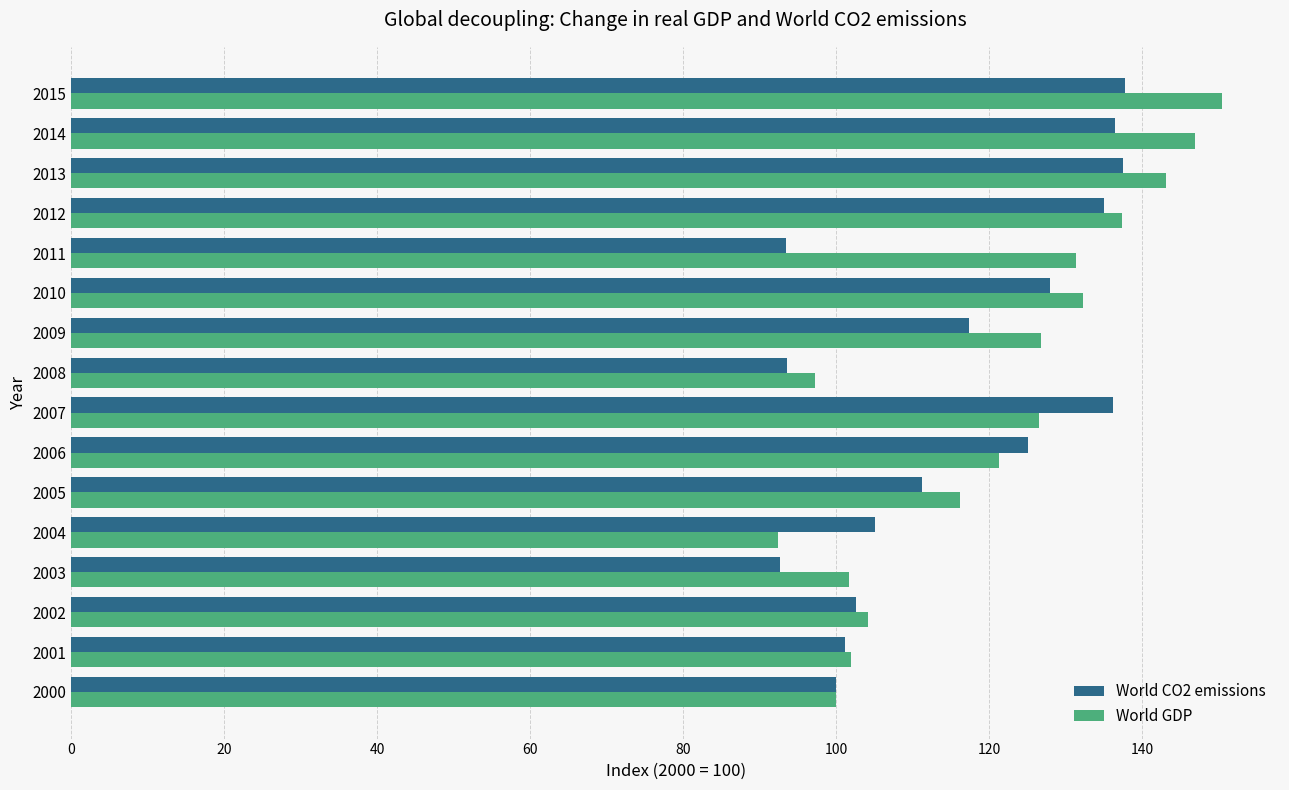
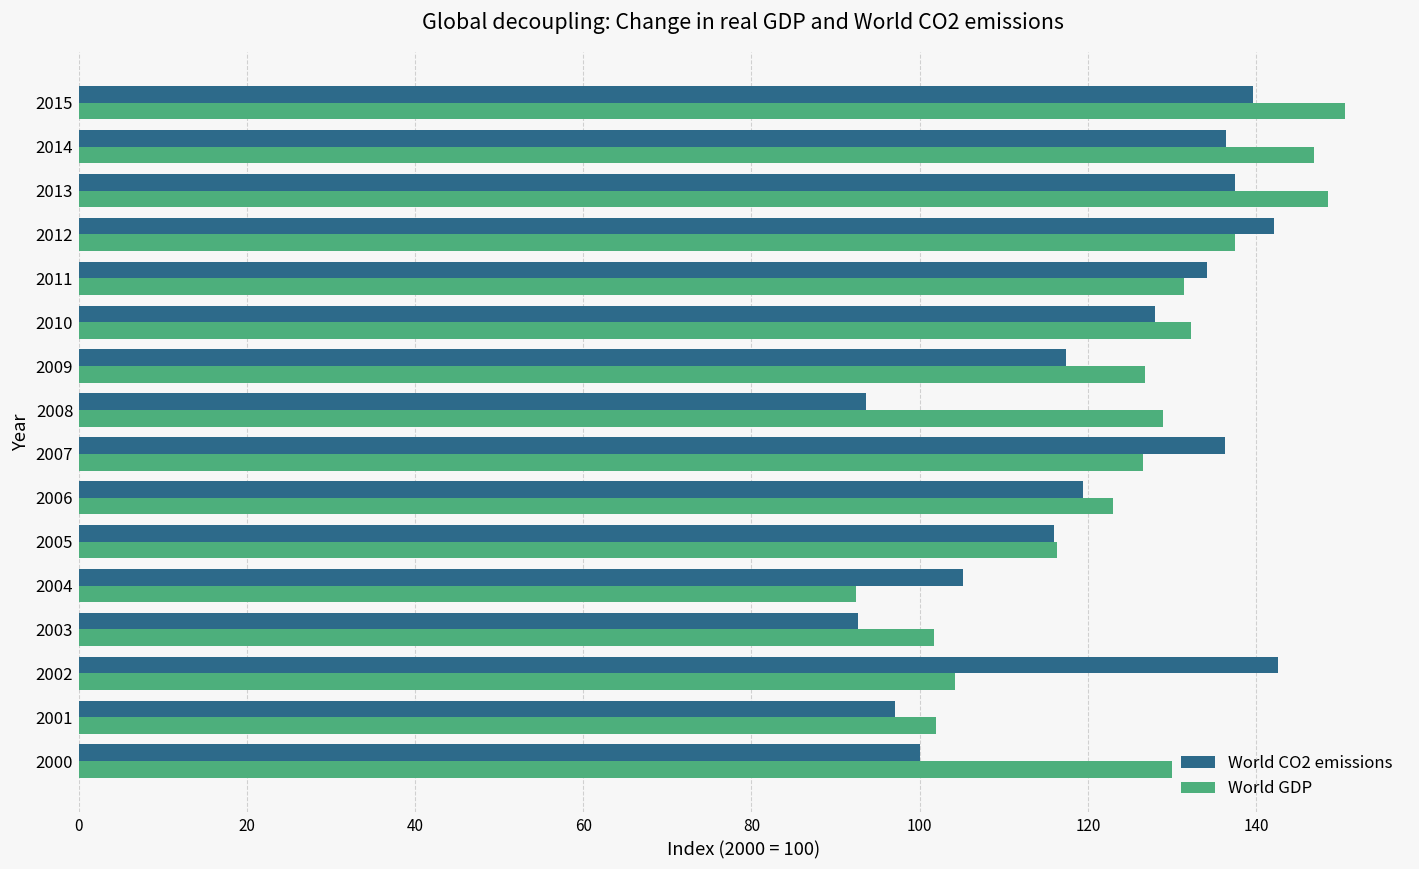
  {
    "World CO2 emissions": {
-     "2015": 138,
+     "2015": 140,
      "2014": 136,
      "2013": 138,
-     "2012": 135,
-     "2011": 94,
+     "2012": 142,
+     "2011": 134,
      "2010": 128,
      "2009": 117,
      "2008": 94,
      "2007": 136,
-     "2006": 125,
-     "2005": 111,
+     "2006": 119,
+     "2005": 116,
      "2004": 105,
      "2003": 93,
-     "2002": 103,
-     "2001": 101,
+     "2002": 143,
+     "2001": 97,
      "2000": 100
    },
    "World GDP": {
      "2015": 151,
      "2014": 147,
-     "2013": 143,
+     "2013": 149,
      "2012": 137,
      "2011": 131,
      "2010": 132,
      "2009": 127,
-     "2008": 97,
+     "2008": 129,
      "2007": 127,
-     "2006": 121,
+     "2006": 123,
      "2005": 116,
      "2004": 92,
      "2003": 102,
      "2002": 104,
      "2001": 102,
-     "2000": 100
+     "2000": 130
    }
  }
